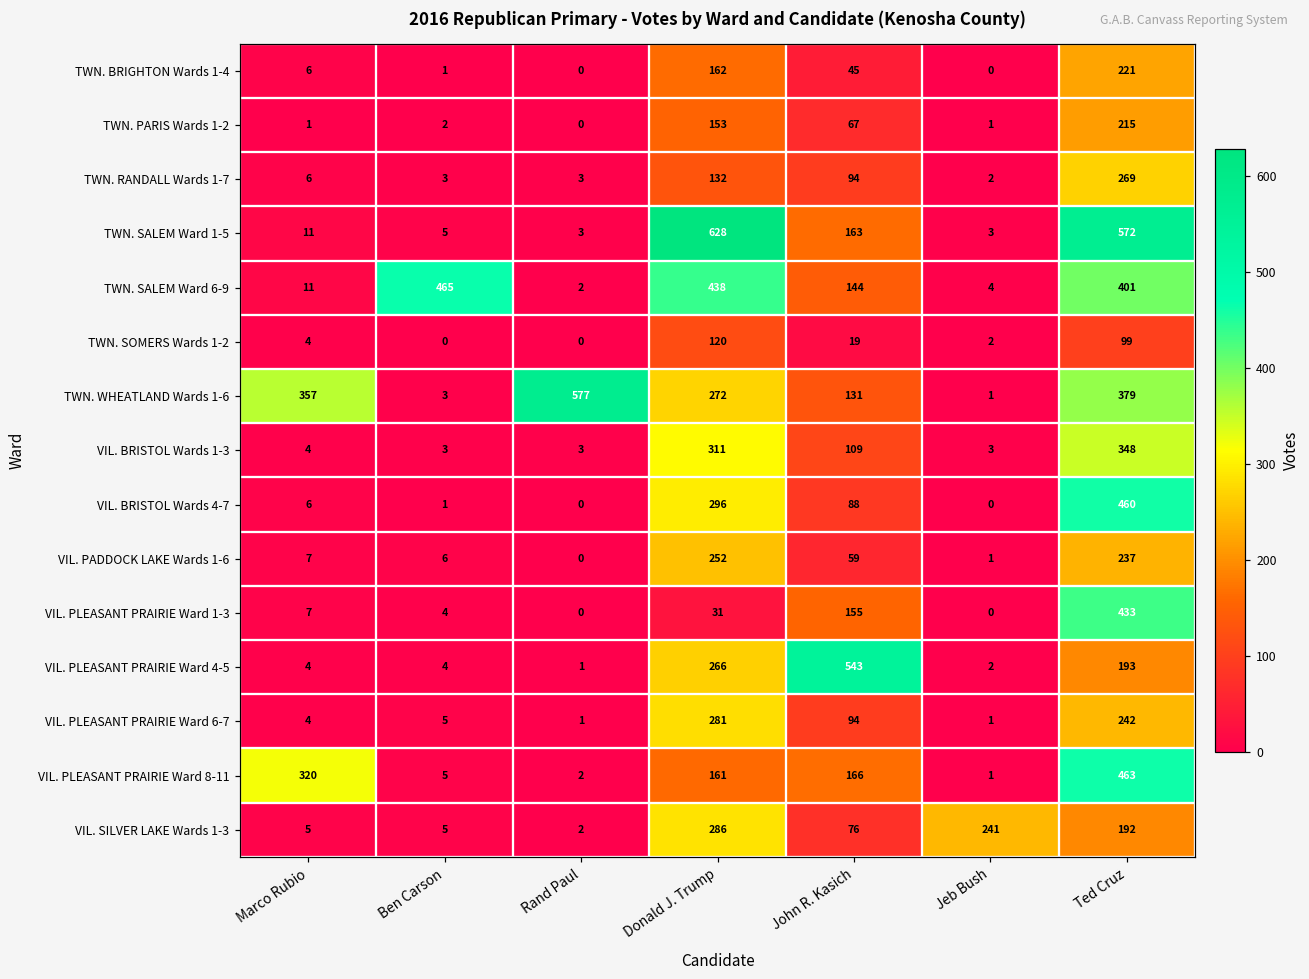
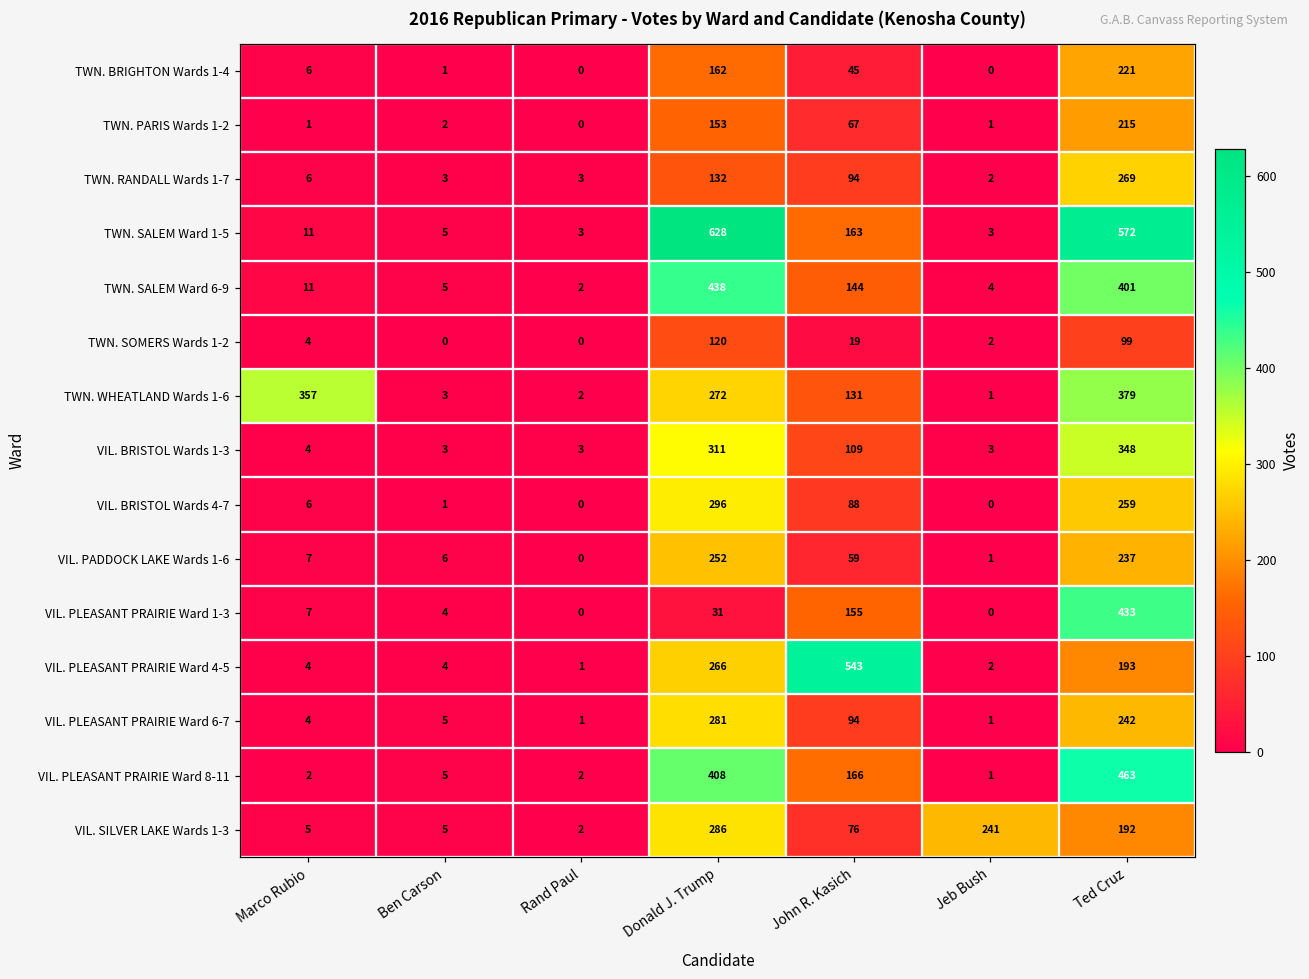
  {
    "TWN. BRIGHTON Wards 1-4": {
      "Marco Rubio": 6,
      "Ben Carson": 1,
      "Rand Paul": 0,
      "Donald J. Trump": 162,
      "John R. Kasich": 45,
      "Jeb Bush": 0,
      "Ted Cruz": 221
    },
    "TWN. PARIS Wards 1-2": {
      "Marco Rubio": 1,
      "Ben Carson": 2,
      "Rand Paul": 0,
      "Donald J. Trump": 153,
      "John R. Kasich": 67,
      "Jeb Bush": 1,
      "Ted Cruz": 215
    },
    "TWN. RANDALL Wards 1-7": {
      "Marco Rubio": 6,
      "Ben Carson": 3,
      "Rand Paul": 3,
      "Donald J. Trump": 132,
      "John R. Kasich": 94,
      "Jeb Bush": 2,
      "Ted Cruz": 269
    },
    "TWN. SALEM Ward 1-5": {
      "Marco Rubio": 11,
      "Ben Carson": 5,
      "Rand Paul": 3,
      "Donald J. Trump": 628,
      "John R. Kasich": 163,
      "Jeb Bush": 3,
      "Ted Cruz": 572
    },
    "TWN. SALEM Ward 6-9": {
      "Marco Rubio": 11,
-     "Ben Carson": 465,
+     "Ben Carson": 5,
      "Rand Paul": 2,
      "Donald J. Trump": 438,
      "John R. Kasich": 144,
      "Jeb Bush": 4,
      "Ted Cruz": 401
    },
    "TWN. SOMERS Wards 1-2": {
      "Marco Rubio": 4,
      "Ben Carson": 0,
      "Rand Paul": 0,
      "Donald J. Trump": 120,
      "John R. Kasich": 19,
      "Jeb Bush": 2,
      "Ted Cruz": 99
    },
    "TWN. WHEATLAND Wards 1-6": {
      "Marco Rubio": 357,
      "Ben Carson": 3,
-     "Rand Paul": 577,
+     "Rand Paul": 2,
      "Donald J. Trump": 272,
      "John R. Kasich": 131,
      "Jeb Bush": 1,
      "Ted Cruz": 379
    },
    "VIL. BRISTOL Wards 1-3": {
      "Marco Rubio": 4,
      "Ben Carson": 3,
      "Rand Paul": 3,
      "Donald J. Trump": 311,
      "John R. Kasich": 109,
      "Jeb Bush": 3,
      "Ted Cruz": 348
    },
    "VIL. BRISTOL Wards 4-7": {
      "Marco Rubio": 6,
      "Ben Carson": 1,
      "Rand Paul": 0,
      "Donald J. Trump": 296,
      "John R. Kasich": 88,
      "Jeb Bush": 0,
-     "Ted Cruz": 460
+     "Ted Cruz": 259
    },
    "VIL. PADDOCK LAKE Wards 1-6": {
      "Marco Rubio": 7,
      "Ben Carson": 6,
      "Rand Paul": 0,
      "Donald J. Trump": 252,
      "John R. Kasich": 59,
      "Jeb Bush": 1,
      "Ted Cruz": 237
    },
    "VIL. PLEASANT PRAIRIE Ward 1-3": {
      "Marco Rubio": 7,
      "Ben Carson": 4,
      "Rand Paul": 0,
      "Donald J. Trump": 31,
      "John R. Kasich": 155,
      "Jeb Bush": 0,
      "Ted Cruz": 433
    },
    "VIL. PLEASANT PRAIRIE Ward 4-5": {
      "Marco Rubio": 4,
      "Ben Carson": 4,
      "Rand Paul": 1,
      "Donald J. Trump": 266,
      "John R. Kasich": 543,
      "Jeb Bush": 2,
      "Ted Cruz": 193
    },
    "VIL. PLEASANT PRAIRIE Ward 6-7": {
      "Marco Rubio": 4,
      "Ben Carson": 5,
      "Rand Paul": 1,
      "Donald J. Trump": 281,
      "John R. Kasich": 94,
      "Jeb Bush": 1,
      "Ted Cruz": 242
    },
    "VIL. PLEASANT PRAIRIE Ward 8-11": {
-     "Marco Rubio": 320,
+     "Marco Rubio": 2,
      "Ben Carson": 5,
      "Rand Paul": 2,
-     "Donald J. Trump": 161,
+     "Donald J. Trump": 408,
      "John R. Kasich": 166,
      "Jeb Bush": 1,
      "Ted Cruz": 463
    },
    "VIL. SILVER LAKE Wards 1-3": {
      "Marco Rubio": 5,
      "Ben Carson": 5,
      "Rand Paul": 2,
      "Donald J. Trump": 286,
      "John R. Kasich": 76,
      "Jeb Bush": 241,
      "Ted Cruz": 192
    }
  }
